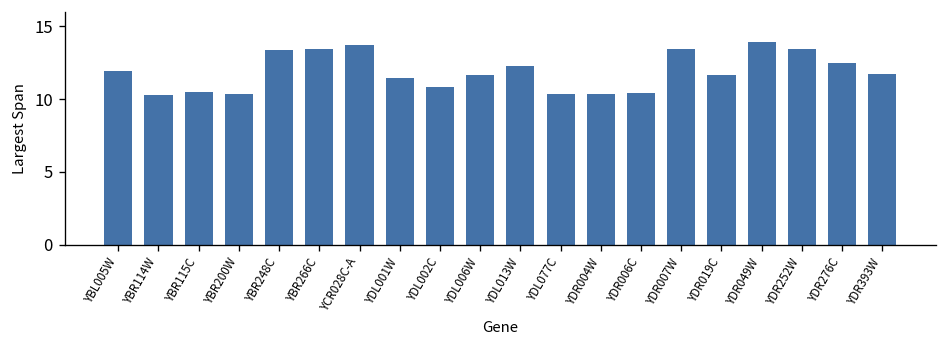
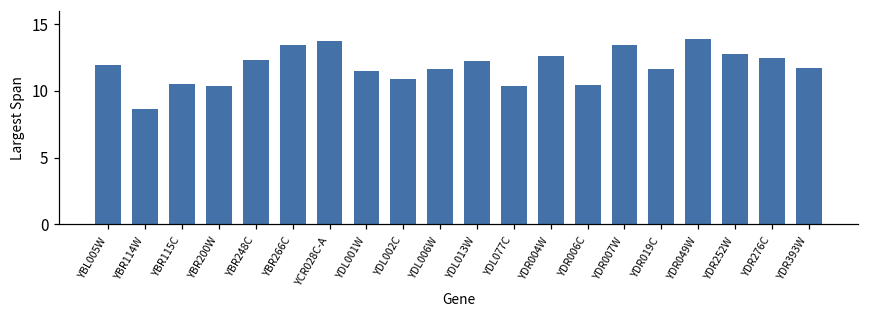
  {
    "YBL005W": 11.9,
-   "YBR114W": 10.3,
+   "YBR114W": 8.6,
    "YBR115C": 10.5,
    "YBR200W": 10.3,
-   "YBR248C": 13.4,
+   "YBR248C": 12.3,
    "YBR266C": 13.4,
    "YCR028C-A": 13.7,
    "YDL001W": 11.5,
    "YDL002C": 10.9,
    "YDL006W": 11.6,
    "YDL013W": 12.3,
    "YDL077C": 10.4,
-   "YDR004W": 10.3,
+   "YDR004W": 12.6,
    "YDR006C": 10.4,
    "YDR007W": 13.4,
    "YDR019C": 11.7,
    "YDR049W": 13.9,
-   "YDR252W": 13.5,
+   "YDR252W": 12.7,
    "YDR276C": 12.5,
    "YDR393W": 11.7
  }
